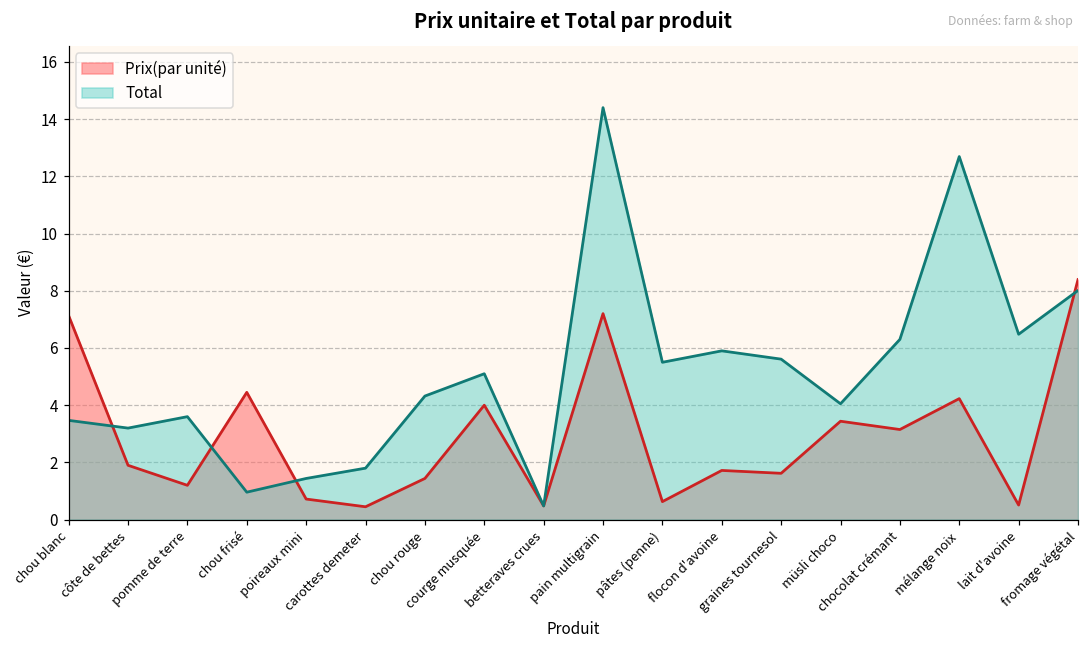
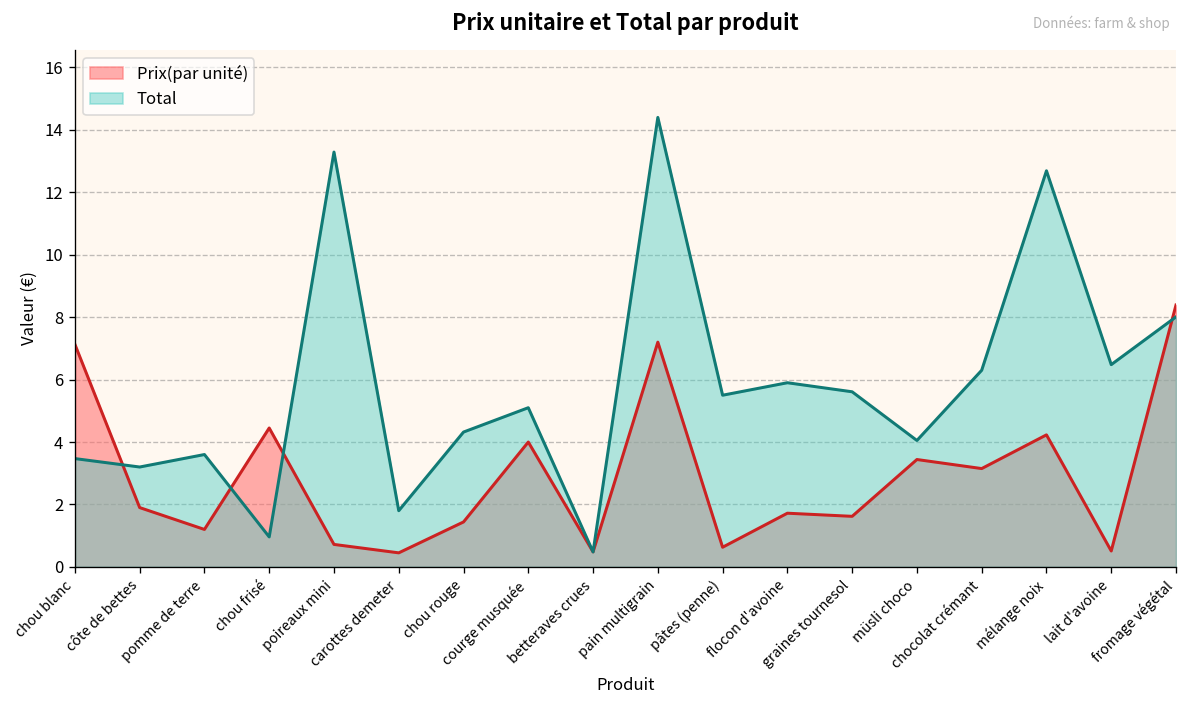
  {
    "Prix(par unité)": {
      "chou blanc": 7.1,
      "côte de bettes": 1.9,
      "pomme de terre": 1.2,
      "chou frisé": 4.5,
      "poireaux mini": 0.7,
      "carottes demeter": 0.5,
      "chou rouge": 1.4,
      "courge musquée": 4.0,
      "pain multigrain": 7.2,
      "pâtes (penne)": 0.6,
      "flocon d'avoine": 1.7,
      "graines tournesol": 1.6,
      "müsli choco": 3.4,
      "chocolat crémant": 3.2,
      "mélange noix": 4.2,
      "lait d'avoine": 0.5,
      "fromage végétal": 8.4
    },
    "Total": {
      "chou blanc": 3.5,
      "côte de bettes": 3.2,
      "pomme de terre": 3.6,
      "chou frisé": 1.0,
-     "poireaux mini": 1.4,
+     "poireaux mini": 13.3,
      "carottes demeter": 1.8,
      "chou rouge": 4.3,
      "courge musquée": 5.1,
      "pain multigrain": 14.4,
      "pâtes (penne)": 5.5,
      "flocon d'avoine": 5.9,
      "graines tournesol": 5.6,
      "müsli choco": 4.1,
      "chocolat crémant": 6.3,
      "mélange noix": 12.7,
      "lait d'avoine": 6.5,
      "fromage végétal": 8.0
    }
  }
